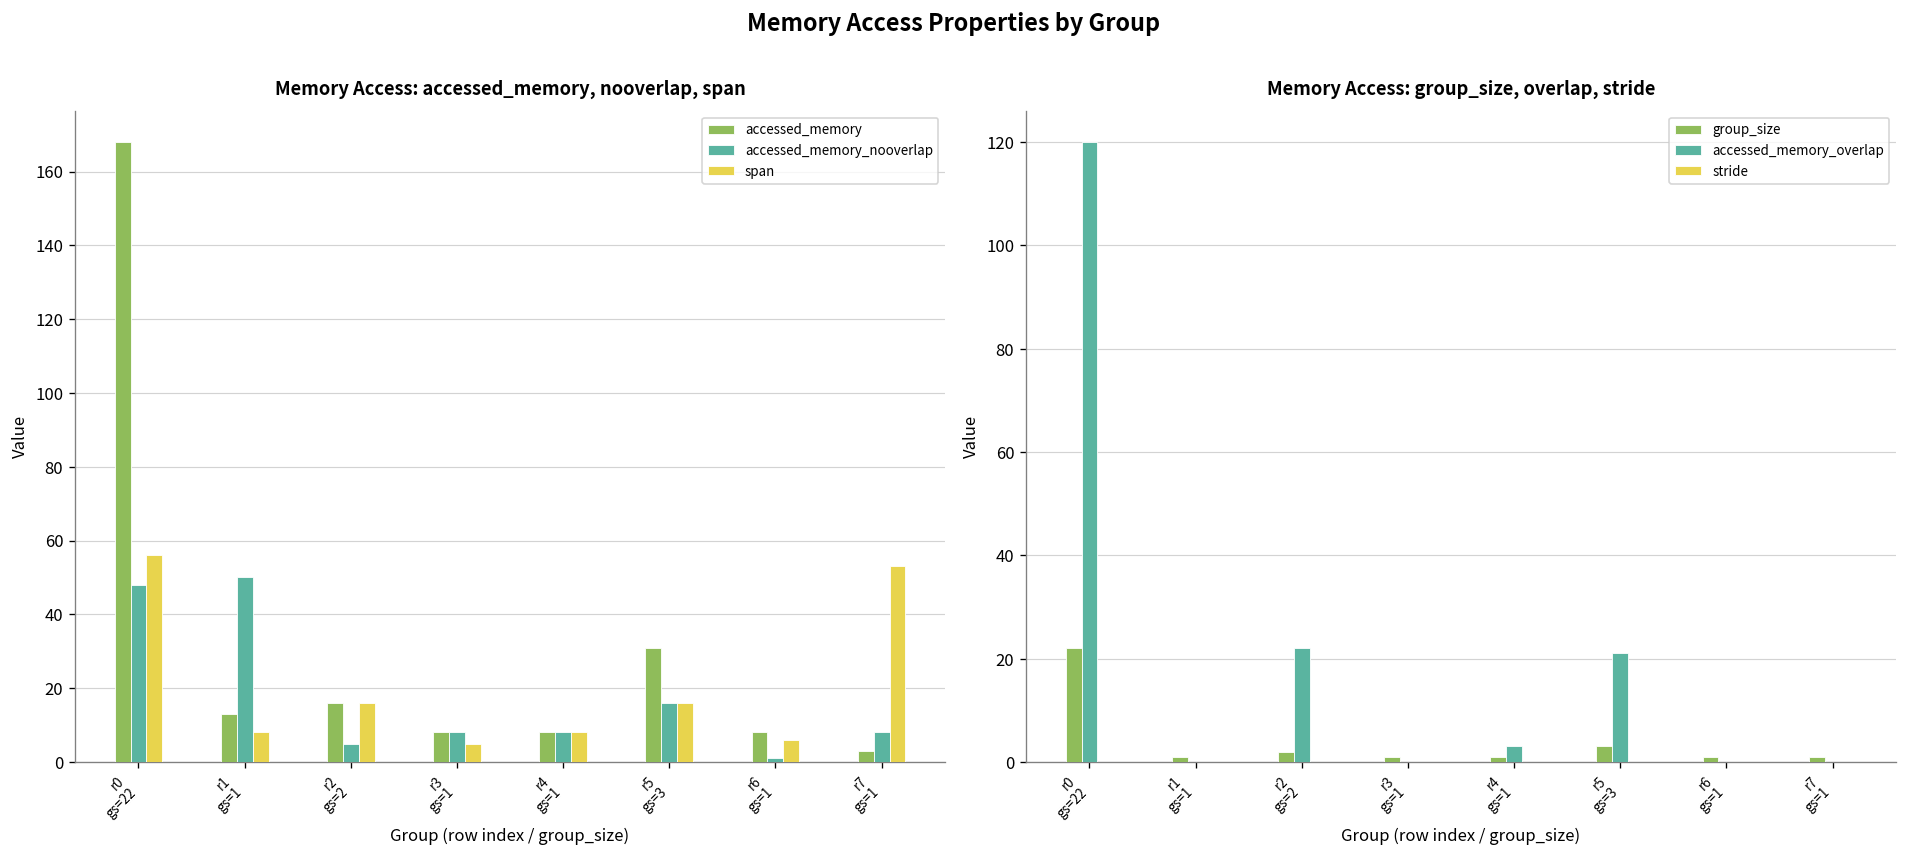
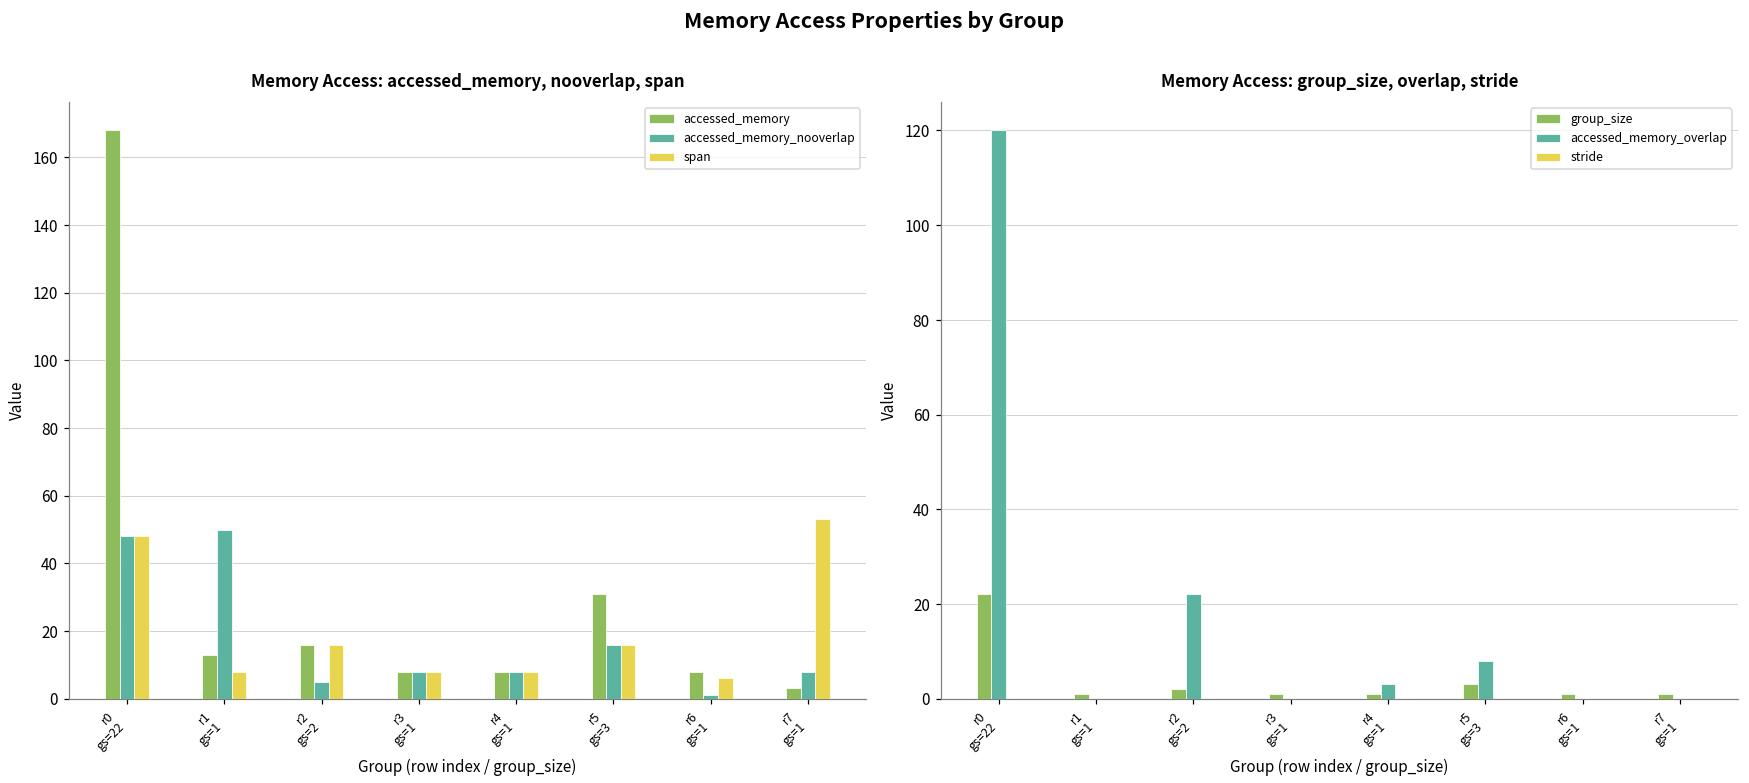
  {
    "Memory Access: accessed_memory, nooverlap, span": {
      "accessed_memory": {
        "r0 gs=22": 168,
        "r1 gs=1": 13,
        "r2 gs=2": 16,
        "r3 gs=1": 8,
        "r4 gs=1": 8,
        "r5 gs=3": 31,
        "r6 gs=1": 8,
        "r7 gs=1": 3
      },
      "accessed_memory_nooverlap": {
        "r0 gs=22": 48,
        "r1 gs=1": 50,
        "r2 gs=2": 5,
        "r3 gs=1": 8,
        "r4 gs=1": 8,
        "r5 gs=3": 16,
        "r6 gs=1": 1,
        "r7 gs=1": 8
      },
      "span": {
-       "r0 gs=22": 56,
+       "r0 gs=22": 48,
        "r1 gs=1": 8,
        "r2 gs=2": 16,
-       "r3 gs=1": 5,
+       "r3 gs=1": 8,
        "r4 gs=1": 8,
        "r5 gs=3": 16,
        "r6 gs=1": 6,
        "r7 gs=1": 53
      }
    },
    "Memory Access: group_size, overlap, stride": {
      "group_size": {
        "r0 gs=22": 22,
        "r1 gs=1": 1,
        "r2 gs=2": 2,
        "r3 gs=1": 1,
        "r4 gs=1": 1,
        "r5 gs=3": 3,
        "r6 gs=1": 1,
        "r7 gs=1": 1
      },
      "accessed_memory_overlap": {
        "r0 gs=22": 120,
        "r1 gs=1": 0,
        "r2 gs=2": 22,
        "r3 gs=1": 0,
        "r4 gs=1": 3,
-       "r5 gs=3": 21,
+       "r5 gs=3": 8,
        "r6 gs=1": 0,
        "r7 gs=1": 0
      },
      "stride": {
        "r0 gs=22": 0,
        "r1 gs=1": 0,
        "r2 gs=2": 0,
        "r3 gs=1": 0,
        "r4 gs=1": 0,
        "r5 gs=3": 0,
        "r6 gs=1": 0,
        "r7 gs=1": 0
      }
    }
  }
